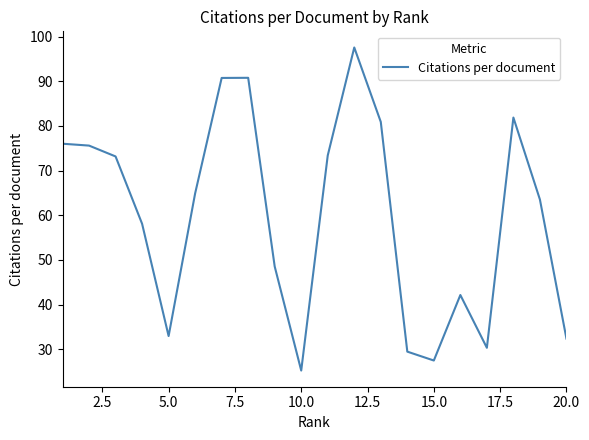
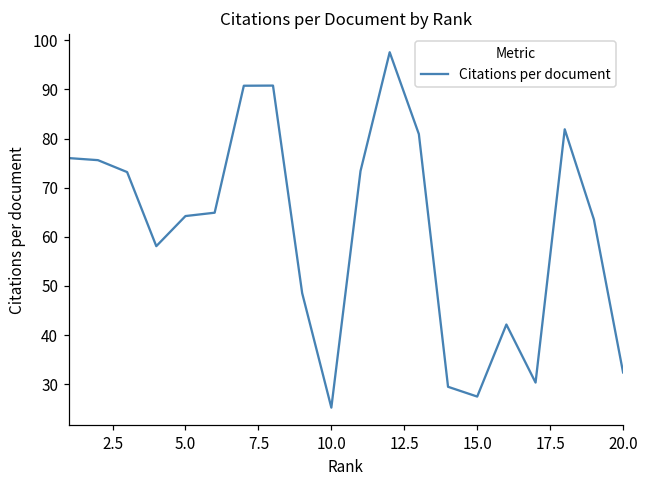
  {
-   "5.0": 33,
+   "5.0": 64,
    "10.0": 25,
    "15.0": 27,
    "20.0": 32
  }
